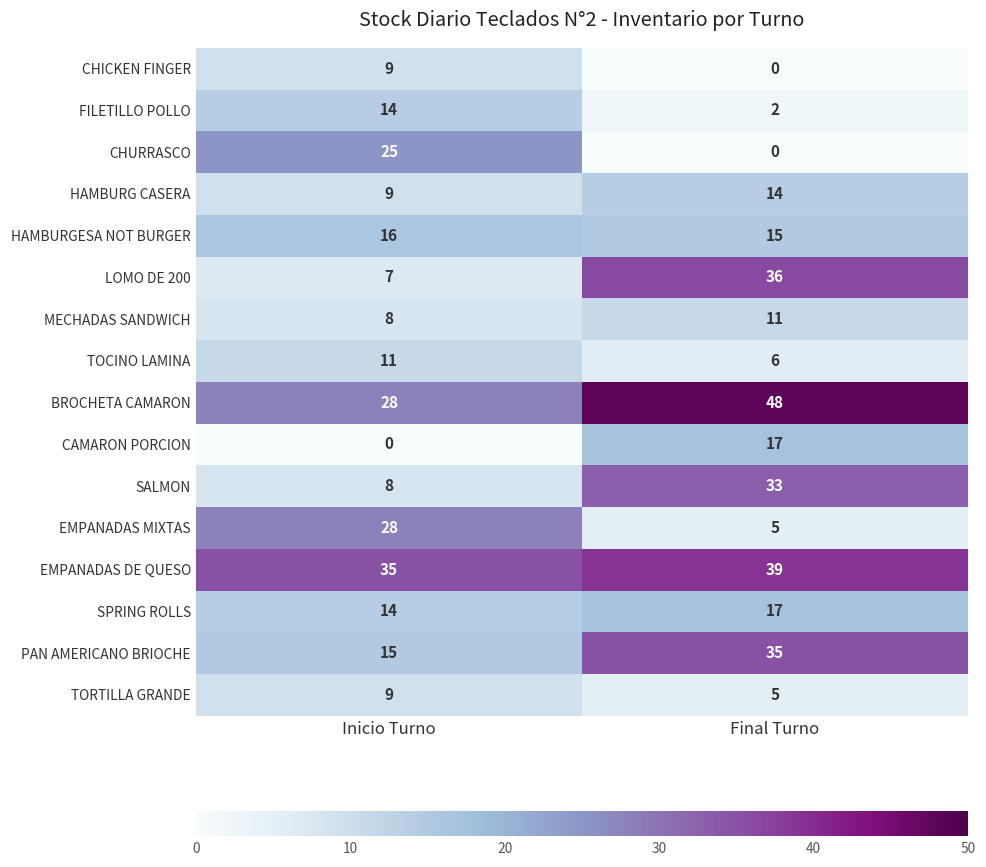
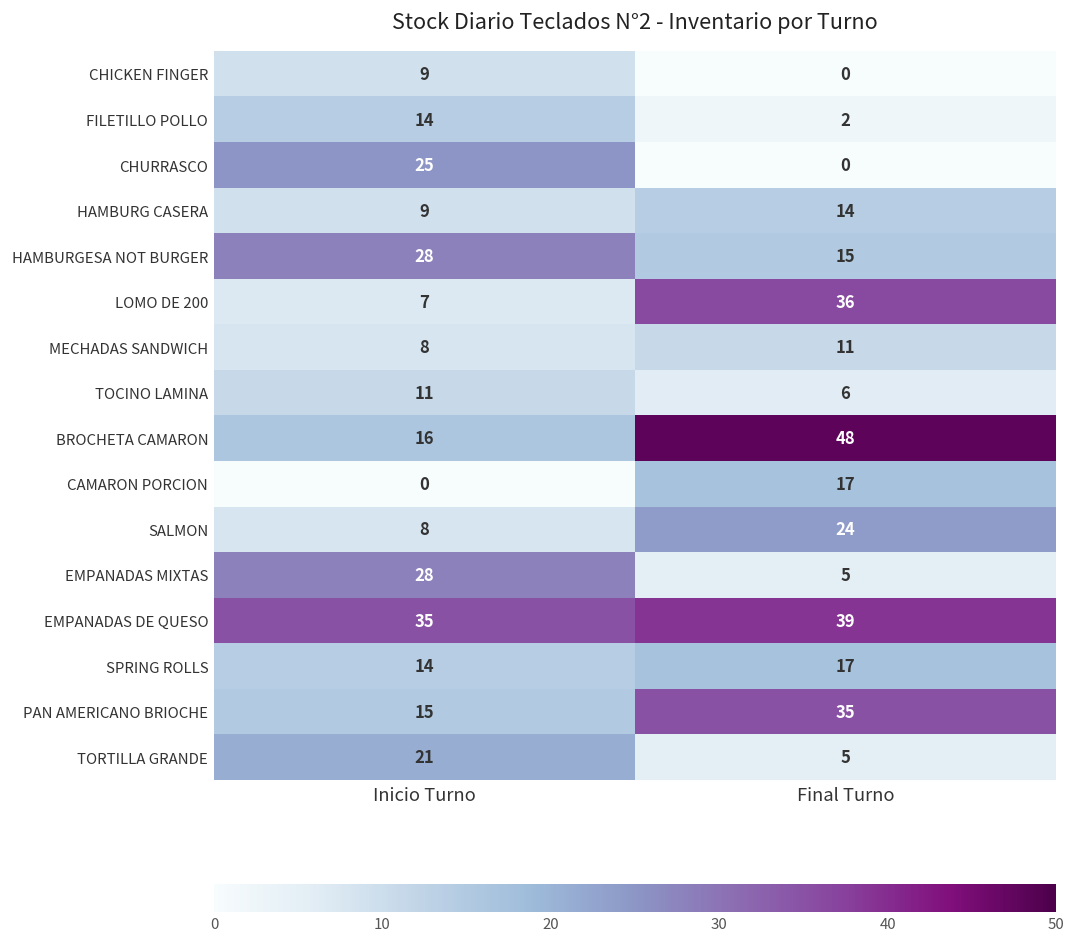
  {
    "CHICKEN FINGER": {
      "Inicio Turno": 9,
      "Final Turno": 0
    },
    "FILETILLO POLLO": {
      "Inicio Turno": 14,
      "Final Turno": 2
    },
    "CHURRASCO": {
      "Inicio Turno": 25,
      "Final Turno": 0
    },
    "HAMBURG CASERA": {
      "Inicio Turno": 9,
      "Final Turno": 14
    },
    "HAMBURGESA NOT BURGER": {
-     "Inicio Turno": 16,
+     "Inicio Turno": 28,
      "Final Turno": 15
    },
    "LOMO DE 200": {
      "Inicio Turno": 7,
      "Final Turno": 36
    },
    "MECHADAS SANDWICH": {
      "Inicio Turno": 8,
      "Final Turno": 11
    },
    "TOCINO LAMINA": {
      "Inicio Turno": 11,
      "Final Turno": 6
    },
    "BROCHETA CAMARON": {
-     "Inicio Turno": 28,
+     "Inicio Turno": 16,
      "Final Turno": 48
    },
    "CAMARON PORCION": {
      "Inicio Turno": 0,
      "Final Turno": 17
    },
    "SALMON": {
      "Inicio Turno": 8,
-     "Final Turno": 33
+     "Final Turno": 24
    },
    "EMPANADAS MIXTAS": {
      "Inicio Turno": 28,
      "Final Turno": 5
    },
    "EMPANADAS DE QUESO": {
      "Inicio Turno": 35,
      "Final Turno": 39
    },
    "SPRING ROLLS": {
      "Inicio Turno": 14,
      "Final Turno": 17
    },
    "PAN AMERICANO BRIOCHE": {
      "Inicio Turno": 15,
      "Final Turno": 35
    },
    "TORTILLA GRANDE": {
-     "Inicio Turno": 9,
+     "Inicio Turno": 21,
      "Final Turno": 5
    }
  }
